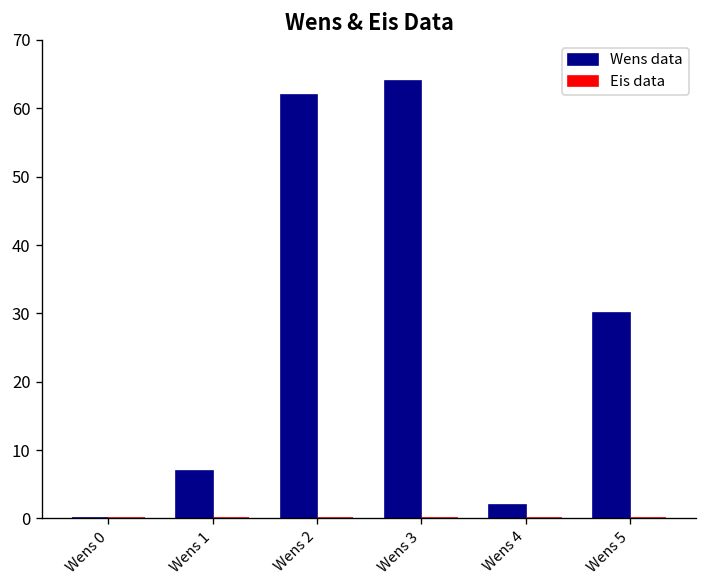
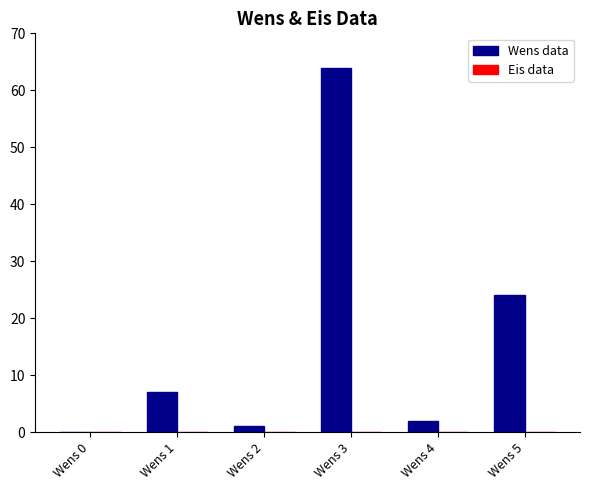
  {
    "Wens data": {
      "Wens 0": 0,
      "Wens 1": 7,
-     "Wens 2": 62,
+     "Wens 2": 1,
      "Wens 3": 64,
      "Wens 4": 2,
-     "Wens 5": 30
+     "Wens 5": 24
    },
    "Eis data": {
      "Wens 0": 0,
      "Wens 1": 0,
      "Wens 2": 0,
      "Wens 3": 0,
      "Wens 4": 0,
      "Wens 5": 0
    }
  }
